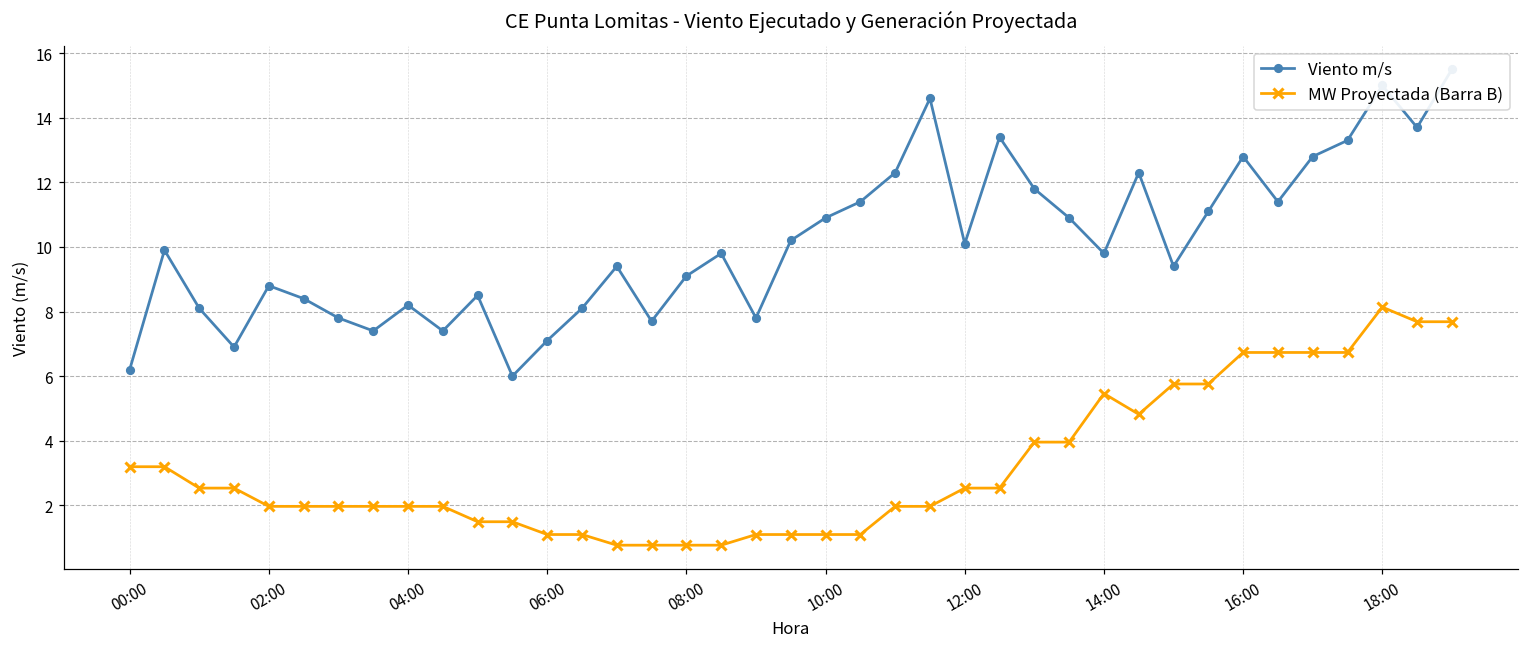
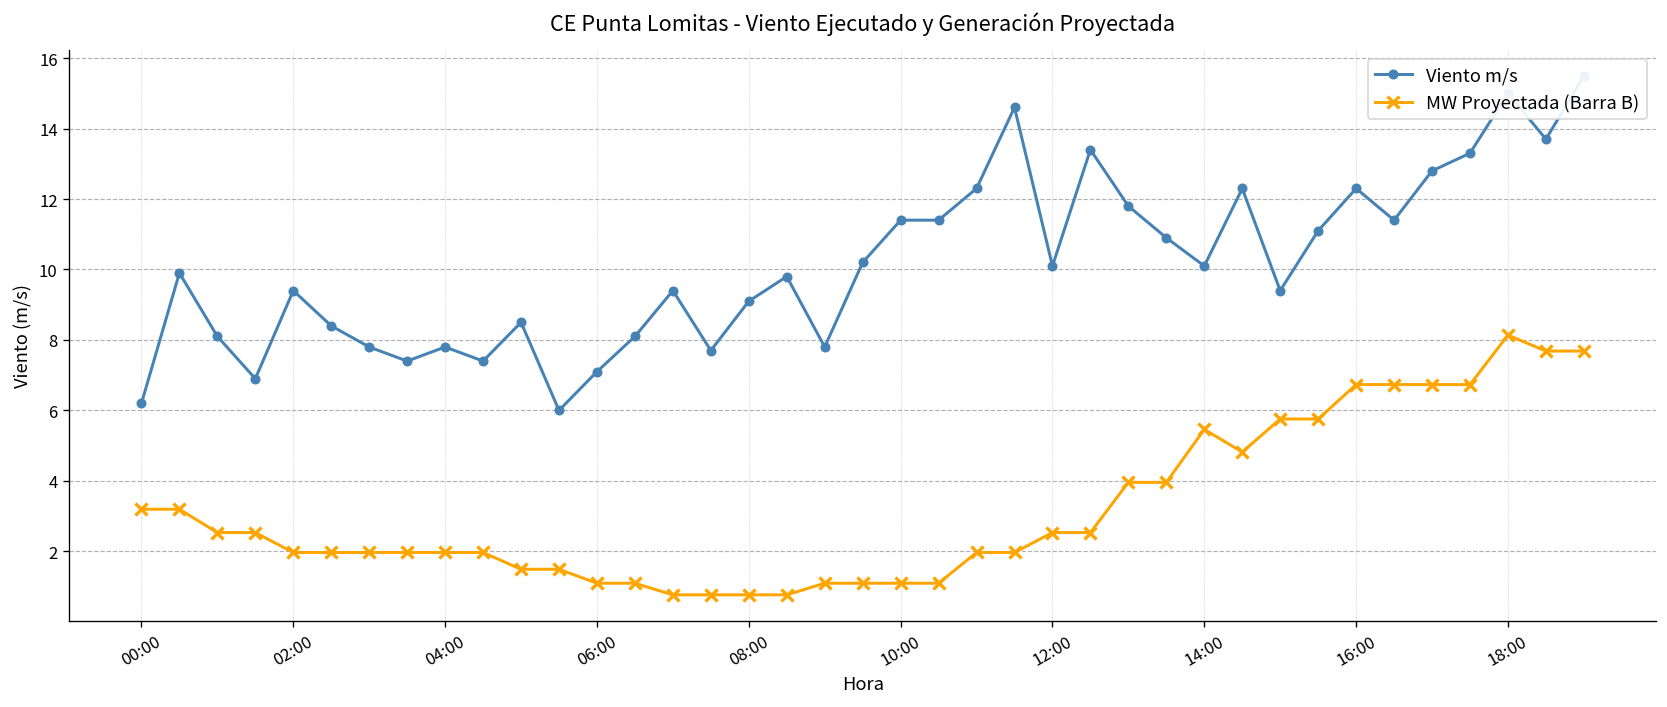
  {
    "Viento m/s": {
      "00:00": 6.2,
-     "02:00": 8.8,
-     "04:00": 8.2,
+     "02:00": 9.4,
+     "04:00": 7.8,
      "06:00": 7.1,
      "08:00": 9.1,
-     "10:00": 10.9,
+     "10:00": 11.4,
      "12:00": 10.1,
-     "14:00": 9.8,
-     "16:00": 12.8
+     "14:00": 10.1,
+     "16:00": 12.3
    },
    "MW Proyectada (Barra B)": {
      "00:00": 3.2,
      "02:00": 2.0,
      "04:00": 2.0,
      "06:00": 1.1,
      "08:00": 0.8,
      "10:00": 1.1,
      "12:00": 2.5,
      "14:00": 5.5,
      "16:00": 6.7,
      "18:00": 8.1
    }
  }
